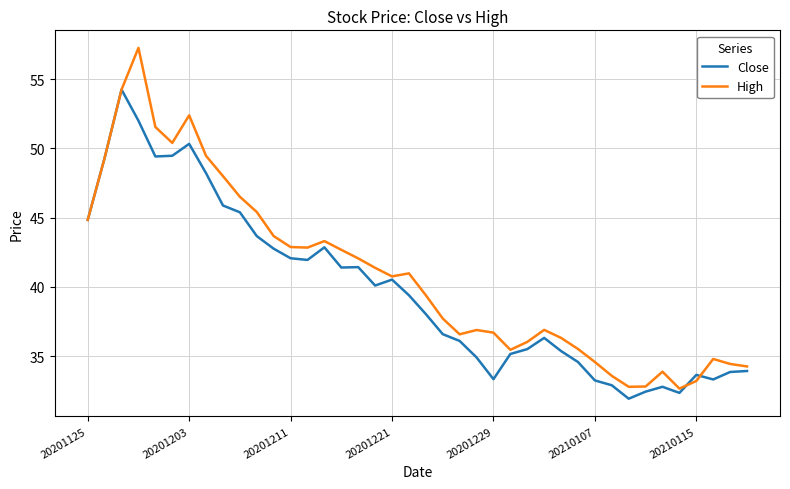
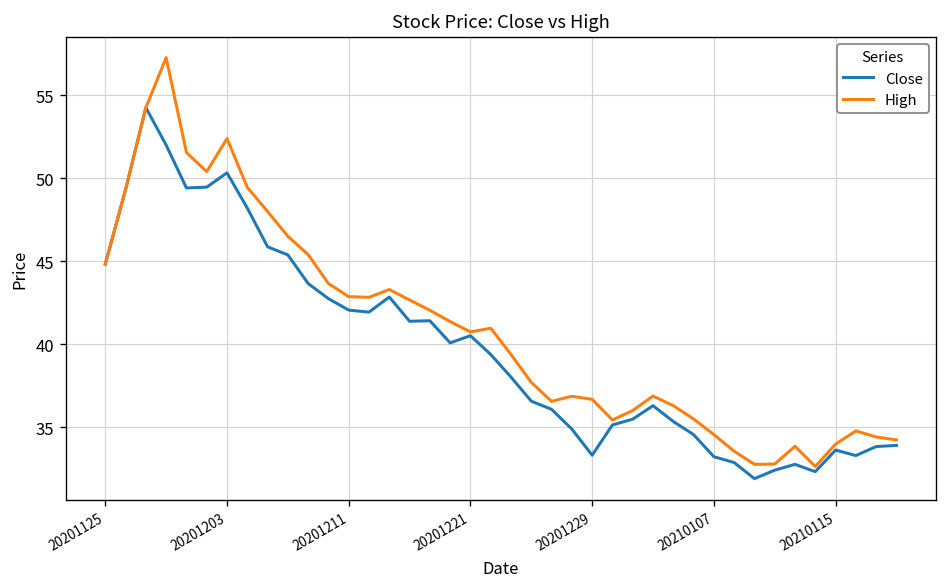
  {
    "Close": {
      "20201203": 50.3,
      "20201211": 42.1,
      "20201221": 40.5,
      "20201229": 33.3,
      "20210107": 33.2,
      "20210115": 33.6
    },
    "High": {
      "20201203": 52.4,
      "20201211": 42.9,
      "20201221": 40.8,
      "20201229": 36.7,
      "20210107": 34.6,
-     "20210115": 33.2
+     "20210115": 34.0
    }
  }
